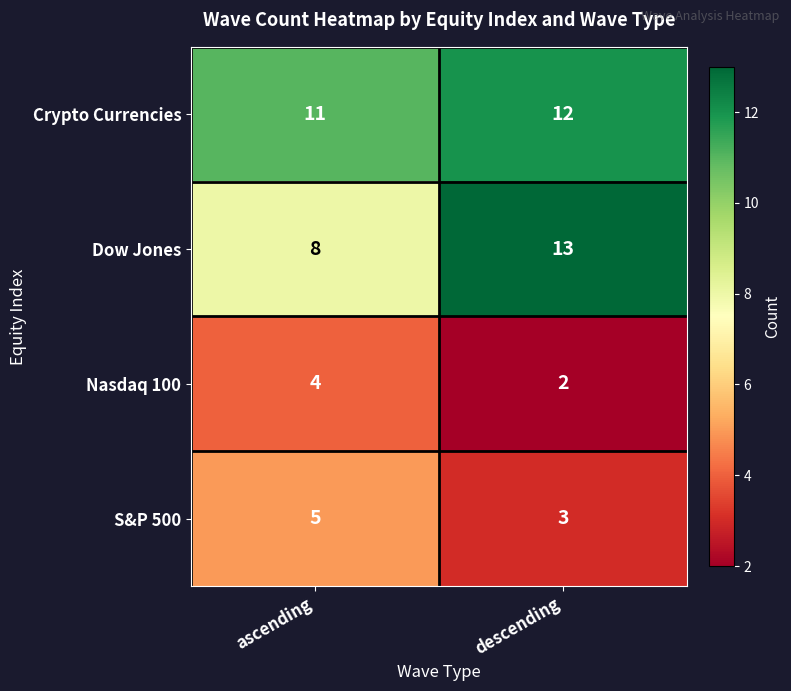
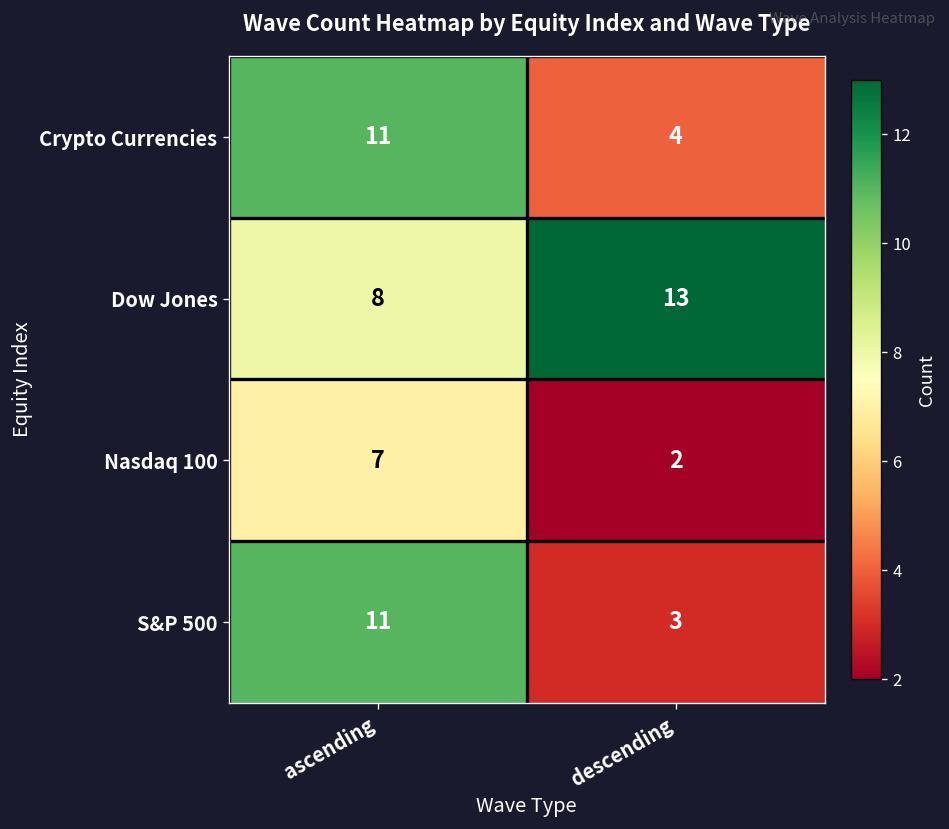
  {
    "Crypto Currencies": {
      "ascending": 11,
-     "descending": 12
+     "descending": 4
    },
    "Dow Jones": {
      "ascending": 8,
      "descending": 13
    },
    "Nasdaq 100": {
-     "ascending": 4,
+     "ascending": 7,
      "descending": 2
    },
    "S&P 500": {
-     "ascending": 5,
+     "ascending": 11,
      "descending": 3
    }
  }
